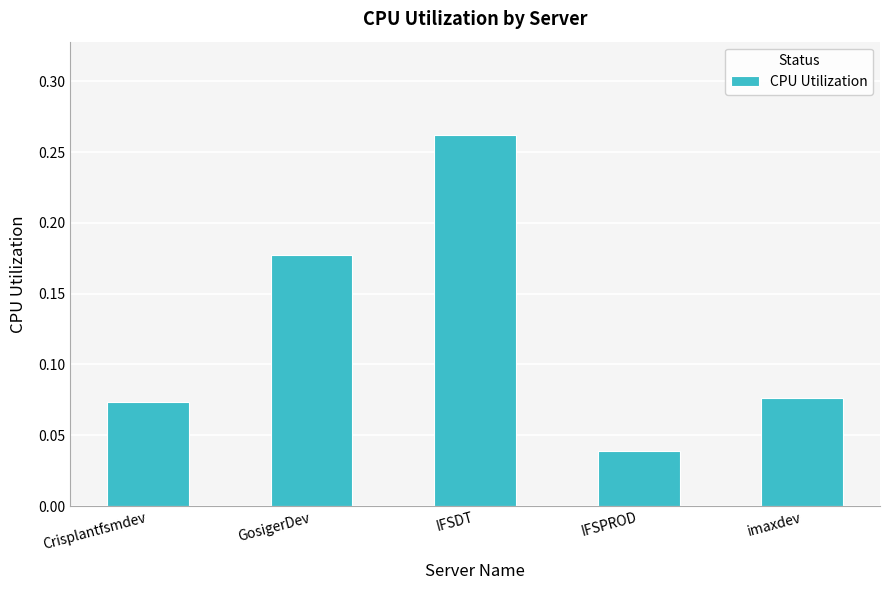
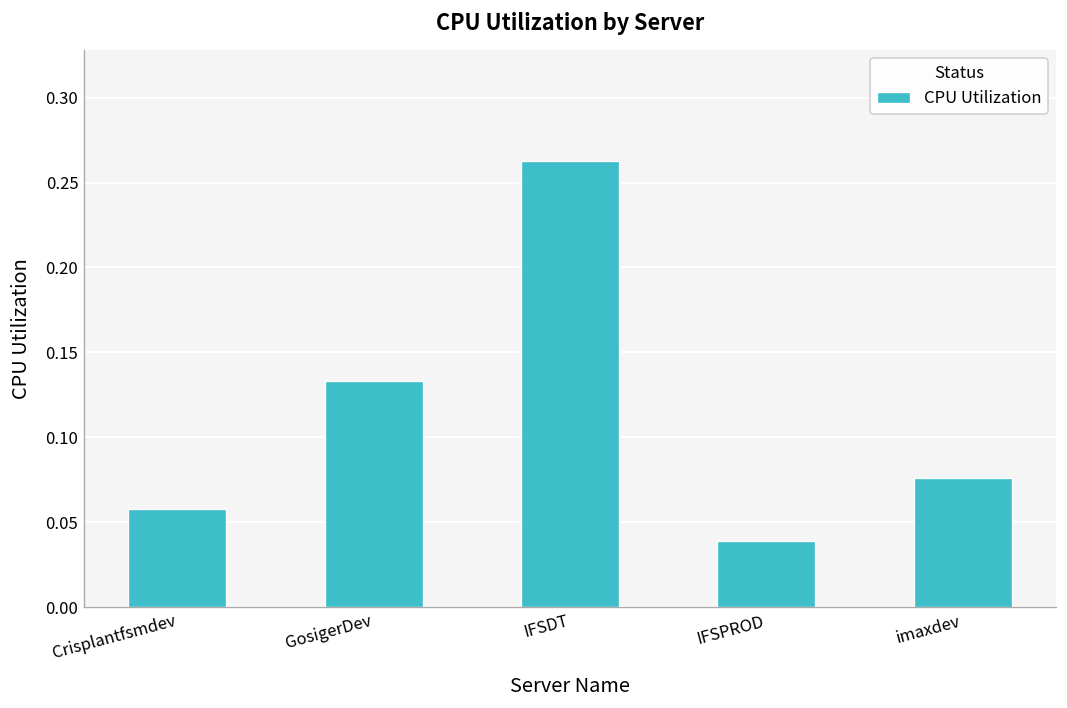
  {
-   "Crisplantfsmdev": 0.074,
-   "GosigerDev": 0.177,
+   "Crisplantfsmdev": 0.058,
+   "GosigerDev": 0.133,
    "IFSDT": 0.262,
    "IFSPROD": 0.039,
    "imaxdev": 0.076
  }
